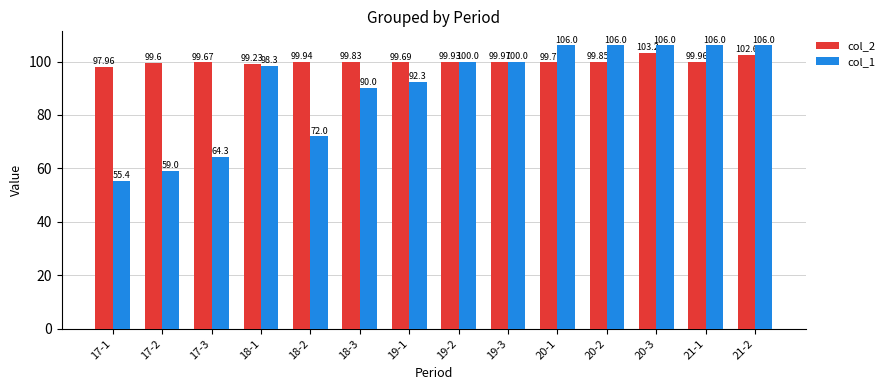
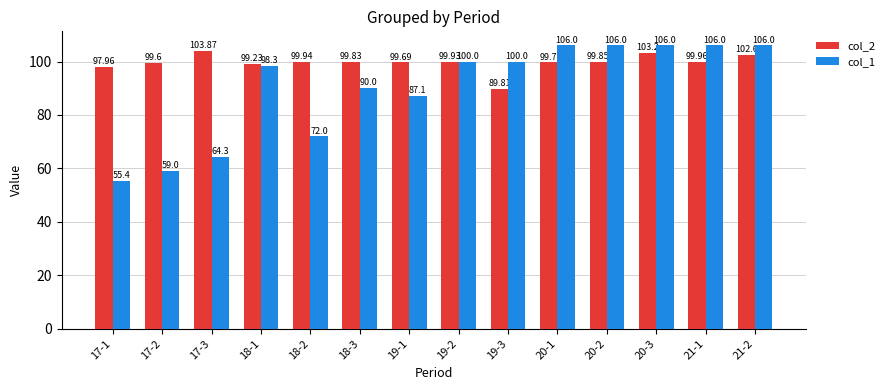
  {
    "col_2": {
      "17-1": 97.96,
      "17-2": 99.6,
-     "17-3": 99.67,
+     "17-3": 103.87,
      "18-1": 99.23,
      "18-2": 99.94,
      "18-3": 99.83,
      "19-1": 99.69,
-     "19-3": 99.97,
+     "19-3": 89.81,
      "20-1": 99.7,
      "20-2": 99.85,
      "20-3": 103.2,
      "21-1": 99.96,
      "21-2": 102.6
    },
    "col_1": {
      "17-1": 55.4,
      "17-2": 59.0,
      "17-3": 64.3,
      "18-1": 98.3,
      "18-2": 72.0,
      "18-3": 90.0,
-     "19-1": 92.3,
+     "19-1": 87.1,
      "20-1": 106.0,
      "20-2": 106.0,
      "20-3": 106.0,
      "21-1": 106.0,
      "21-2": 106.0
    }
  }
